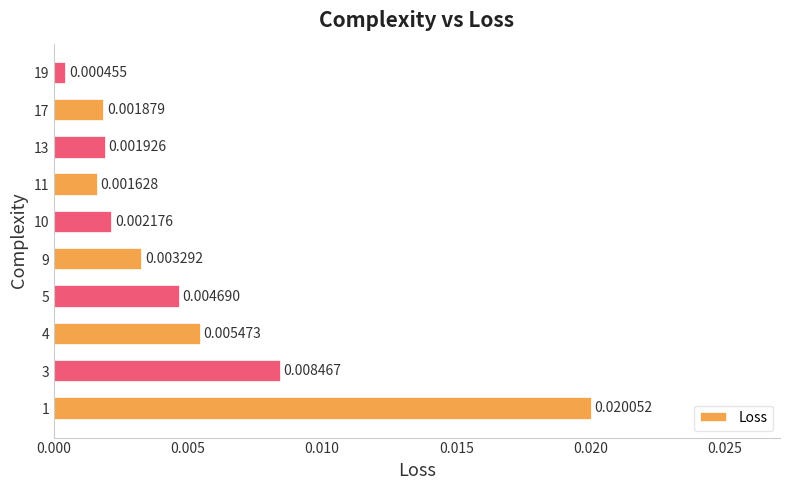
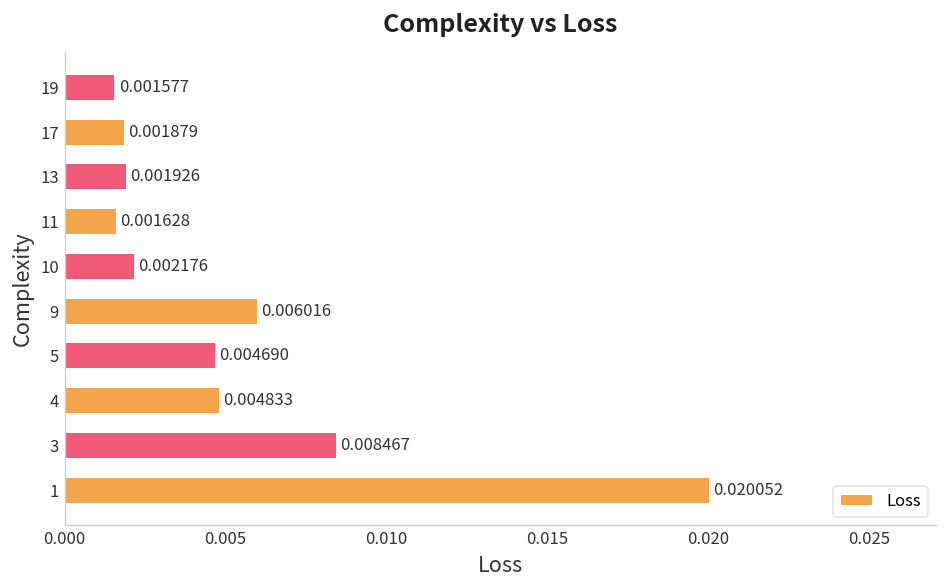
  {
-   "19": 0.000455,
+   "19": 0.001577,
    "17": 0.001879,
    "13": 0.001926,
    "11": 0.001628,
    "10": 0.002176,
-   "9": 0.003292,
+   "9": 0.006016,
    "5": 0.004690,
-   "4": 0.005473,
+   "4": 0.004833,
    "3": 0.008467,
    "1": 0.020052
  }
